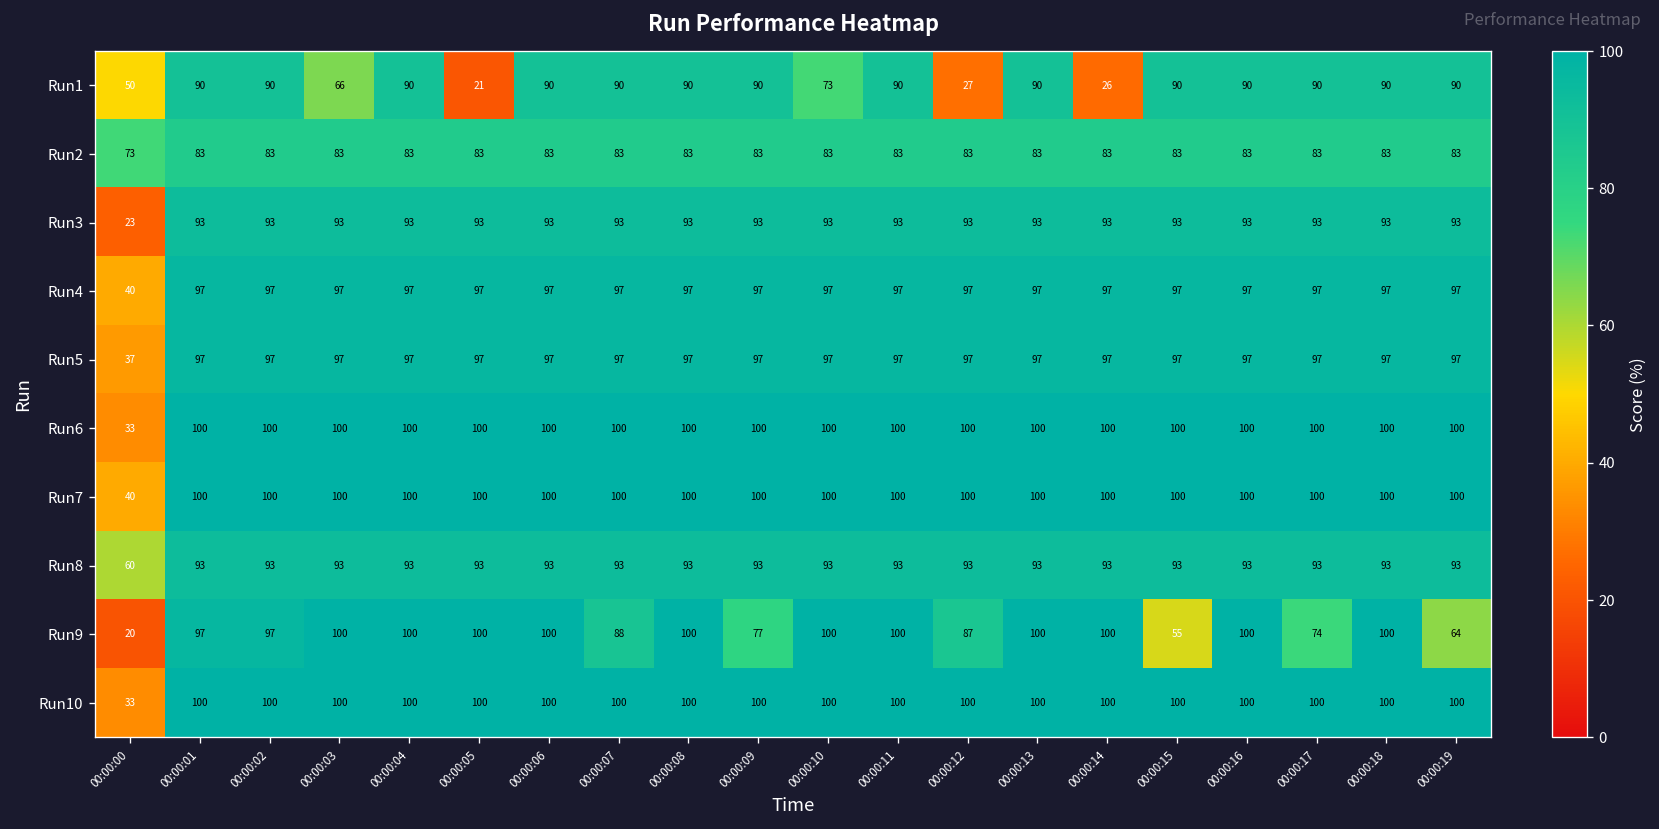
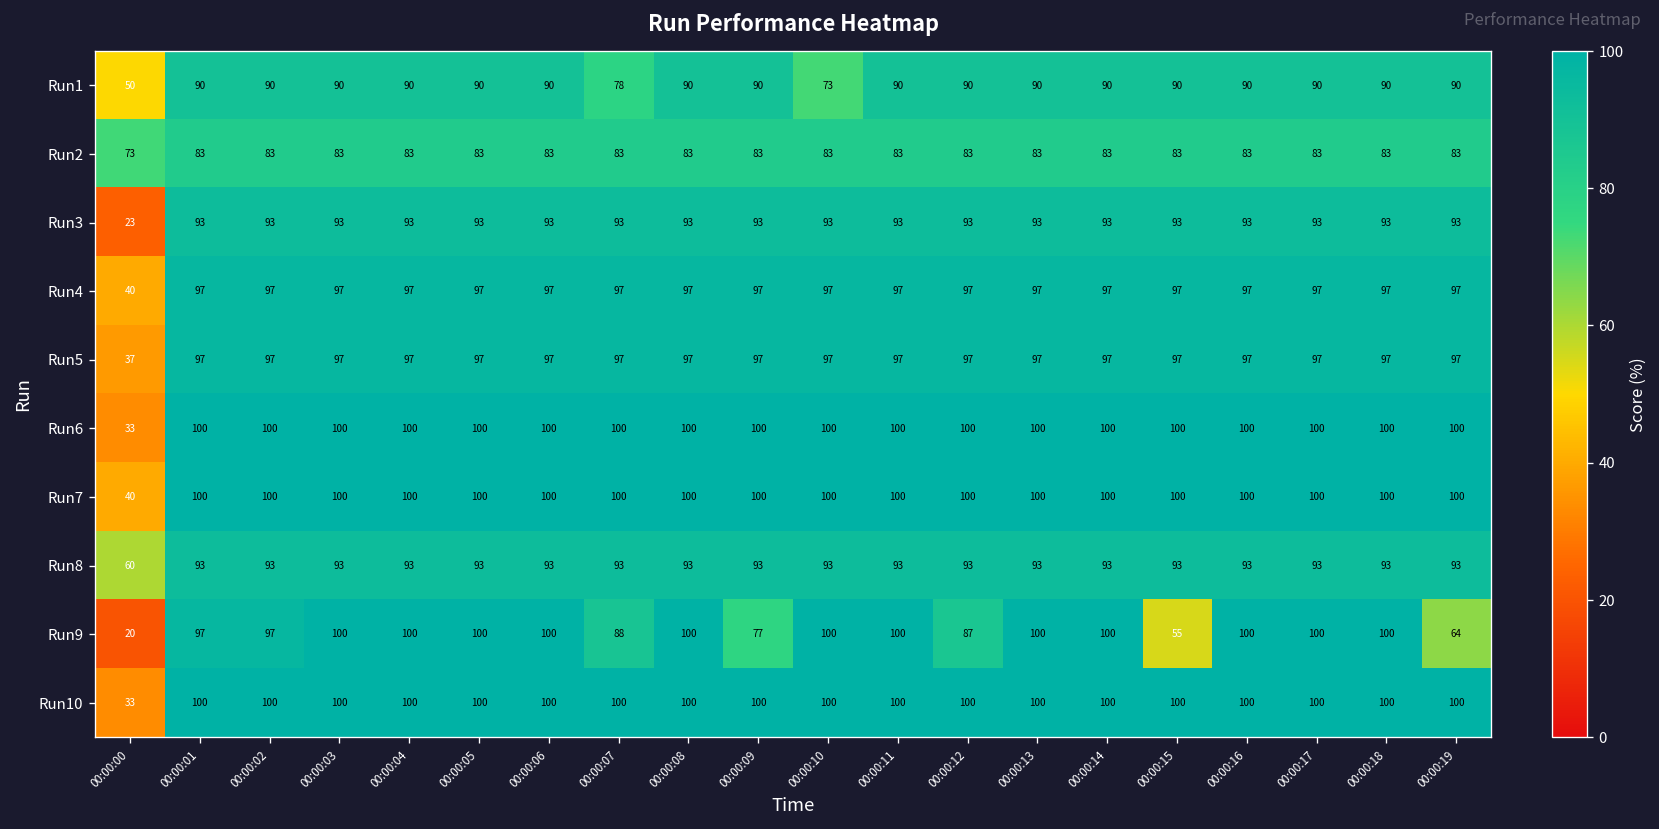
  {
    "Run1": {
      "00:00:00": 50,
      "00:00:01": 90,
      "00:00:02": 90,
-     "00:00:03": 66,
+     "00:00:03": 90,
      "00:00:04": 90,
-     "00:00:05": 21,
+     "00:00:05": 90,
      "00:00:06": 90,
-     "00:00:07": 90,
+     "00:00:07": 78,
      "00:00:08": 90,
      "00:00:09": 90,
      "00:00:10": 73,
      "00:00:11": 90,
-     "00:00:12": 27,
+     "00:00:12": 90,
      "00:00:13": 90,
-     "00:00:14": 26,
+     "00:00:14": 90,
      "00:00:15": 90,
      "00:00:16": 90,
      "00:00:17": 90,
      "00:00:18": 90,
      "00:00:19": 90
    },
    "Run2": {
      "00:00:00": 73,
      "00:00:01": 83,
      "00:00:02": 83,
      "00:00:03": 83,
      "00:00:04": 83,
      "00:00:05": 83,
      "00:00:06": 83,
      "00:00:07": 83,
      "00:00:08": 83,
      "00:00:09": 83,
      "00:00:10": 83,
      "00:00:11": 83,
      "00:00:12": 83,
      "00:00:13": 83,
      "00:00:14": 83,
      "00:00:15": 83,
      "00:00:16": 83,
      "00:00:17": 83,
      "00:00:18": 83,
      "00:00:19": 83
    },
    "Run3": {
      "00:00:00": 23,
      "00:00:01": 93,
      "00:00:02": 93,
      "00:00:03": 93,
      "00:00:04": 93,
      "00:00:05": 93,
      "00:00:06": 93,
      "00:00:07": 93,
      "00:00:08": 93,
      "00:00:09": 93,
      "00:00:10": 93,
      "00:00:11": 93,
      "00:00:12": 93,
      "00:00:13": 93,
      "00:00:14": 93,
      "00:00:15": 93,
      "00:00:16": 93,
      "00:00:17": 93,
      "00:00:18": 93,
      "00:00:19": 93
    },
    "Run4": {
      "00:00:00": 40,
      "00:00:01": 97,
      "00:00:02": 97,
      "00:00:03": 97,
      "00:00:04": 97,
      "00:00:05": 97,
      "00:00:06": 97,
      "00:00:07": 97,
      "00:00:08": 97,
      "00:00:09": 97,
      "00:00:10": 97,
      "00:00:11": 97,
      "00:00:12": 97,
      "00:00:13": 97,
      "00:00:14": 97,
      "00:00:15": 97,
      "00:00:16": 97,
      "00:00:17": 97,
      "00:00:18": 97,
      "00:00:19": 97
    },
    "Run5": {
      "00:00:00": 37,
      "00:00:01": 97,
      "00:00:02": 97,
      "00:00:03": 97,
      "00:00:04": 97,
      "00:00:05": 97,
      "00:00:06": 97,
      "00:00:07": 97,
      "00:00:08": 97,
      "00:00:09": 97,
      "00:00:10": 97,
      "00:00:11": 97,
      "00:00:12": 97,
      "00:00:13": 97,
      "00:00:14": 97,
      "00:00:15": 97,
      "00:00:16": 97,
      "00:00:17": 97,
      "00:00:18": 97,
      "00:00:19": 97
    },
    "Run6": {
      "00:00:00": 33,
      "00:00:01": 100,
      "00:00:02": 100,
      "00:00:03": 100,
      "00:00:04": 100,
      "00:00:05": 100,
      "00:00:06": 100,
      "00:00:07": 100,
      "00:00:08": 100,
      "00:00:09": 100,
      "00:00:10": 100,
      "00:00:11": 100,
      "00:00:12": 100,
      "00:00:13": 100,
      "00:00:14": 100,
      "00:00:15": 100,
      "00:00:16": 100,
      "00:00:17": 100,
      "00:00:18": 100,
      "00:00:19": 100
    },
    "Run7": {
      "00:00:00": 40,
      "00:00:01": 100,
      "00:00:02": 100,
      "00:00:03": 100,
      "00:00:04": 100,
      "00:00:05": 100,
      "00:00:06": 100,
      "00:00:07": 100,
      "00:00:08": 100,
      "00:00:09": 100,
      "00:00:10": 100,
      "00:00:11": 100,
      "00:00:12": 100,
      "00:00:13": 100,
      "00:00:14": 100,
      "00:00:15": 100,
      "00:00:16": 100,
      "00:00:17": 100,
      "00:00:18": 100,
      "00:00:19": 100
    },
    "Run8": {
      "00:00:00": 60,
      "00:00:01": 93,
      "00:00:02": 93,
      "00:00:03": 93,
      "00:00:04": 93,
      "00:00:05": 93,
      "00:00:06": 93,
      "00:00:07": 93,
      "00:00:08": 93,
      "00:00:09": 93,
      "00:00:10": 93,
      "00:00:11": 93,
      "00:00:12": 93,
      "00:00:13": 93,
      "00:00:14": 93,
      "00:00:15": 93,
      "00:00:16": 93,
      "00:00:17": 93,
      "00:00:18": 93,
      "00:00:19": 93
    },
    "Run9": {
      "00:00:00": 20,
      "00:00:01": 97,
      "00:00:02": 97,
      "00:00:03": 100,
      "00:00:04": 100,
      "00:00:05": 100,
      "00:00:06": 100,
      "00:00:07": 88,
      "00:00:08": 100,
      "00:00:09": 77,
      "00:00:10": 100,
      "00:00:11": 100,
      "00:00:12": 87,
      "00:00:13": 100,
      "00:00:14": 100,
      "00:00:15": 55,
      "00:00:16": 100,
-     "00:00:17": 74,
+     "00:00:17": 100,
      "00:00:18": 100,
      "00:00:19": 64
    },
    "Run10": {
      "00:00:00": 33,
      "00:00:01": 100,
      "00:00:02": 100,
      "00:00:03": 100,
      "00:00:04": 100,
      "00:00:05": 100,
      "00:00:06": 100,
      "00:00:07": 100,
      "00:00:08": 100,
      "00:00:09": 100,
      "00:00:10": 100,
      "00:00:11": 100,
      "00:00:12": 100,
      "00:00:13": 100,
      "00:00:14": 100,
      "00:00:15": 100,
      "00:00:16": 100,
      "00:00:17": 100,
      "00:00:18": 100,
      "00:00:19": 100
    }
  }
